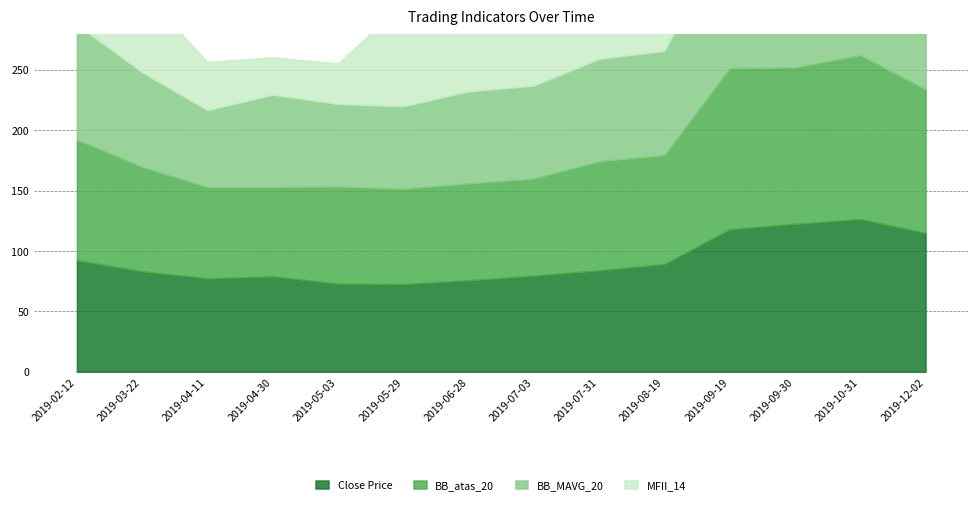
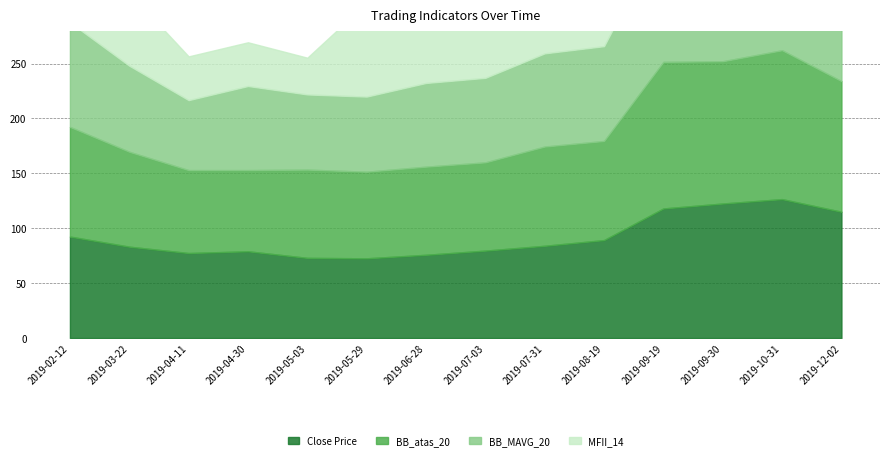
  {
    "Close Price": {
      "2019-02-12": 92,
      "2019-03-22": 83,
      "2019-04-11": 77,
      "2019-04-30": 79,
      "2019-05-03": 73,
      "2019-05-29": 73,
      "2019-06-28": 76,
      "2019-07-03": 80,
      "2019-07-31": 84,
      "2019-08-19": 89,
      "2019-09-19": 118,
      "2019-09-30": 123,
      "2019-10-31": 127,
      "2019-12-02": 115
    },
    "BB_atas_20": {
      "2019-02-12": 100,
      "2019-03-22": 86,
      "2019-04-11": 76,
      "2019-04-30": 74,
      "2019-05-03": 80,
      "2019-05-29": 79,
      "2019-06-28": 80,
      "2019-07-03": 80,
      "2019-07-31": 90,
      "2019-08-19": 90,
      "2019-09-19": 134,
      "2019-09-30": 130,
      "2019-10-31": 136,
      "2019-12-02": 119
    },
    "BB_MAVG_20": {
      "2019-03-22": 78,
      "2019-04-11": 64,
      "2019-04-30": 77,
      "2019-05-03": 68,
      "2019-05-29": 68,
      "2019-06-28": 76,
      "2019-07-03": 77,
      "2019-07-31": 85,
      "2019-08-19": 86
    },
    "MFII_14": {
      "2019-04-11": 40,
-     "2019-04-30": 31,
+     "2019-04-30": 40,
      "2019-05-03": 33
    }
  }
